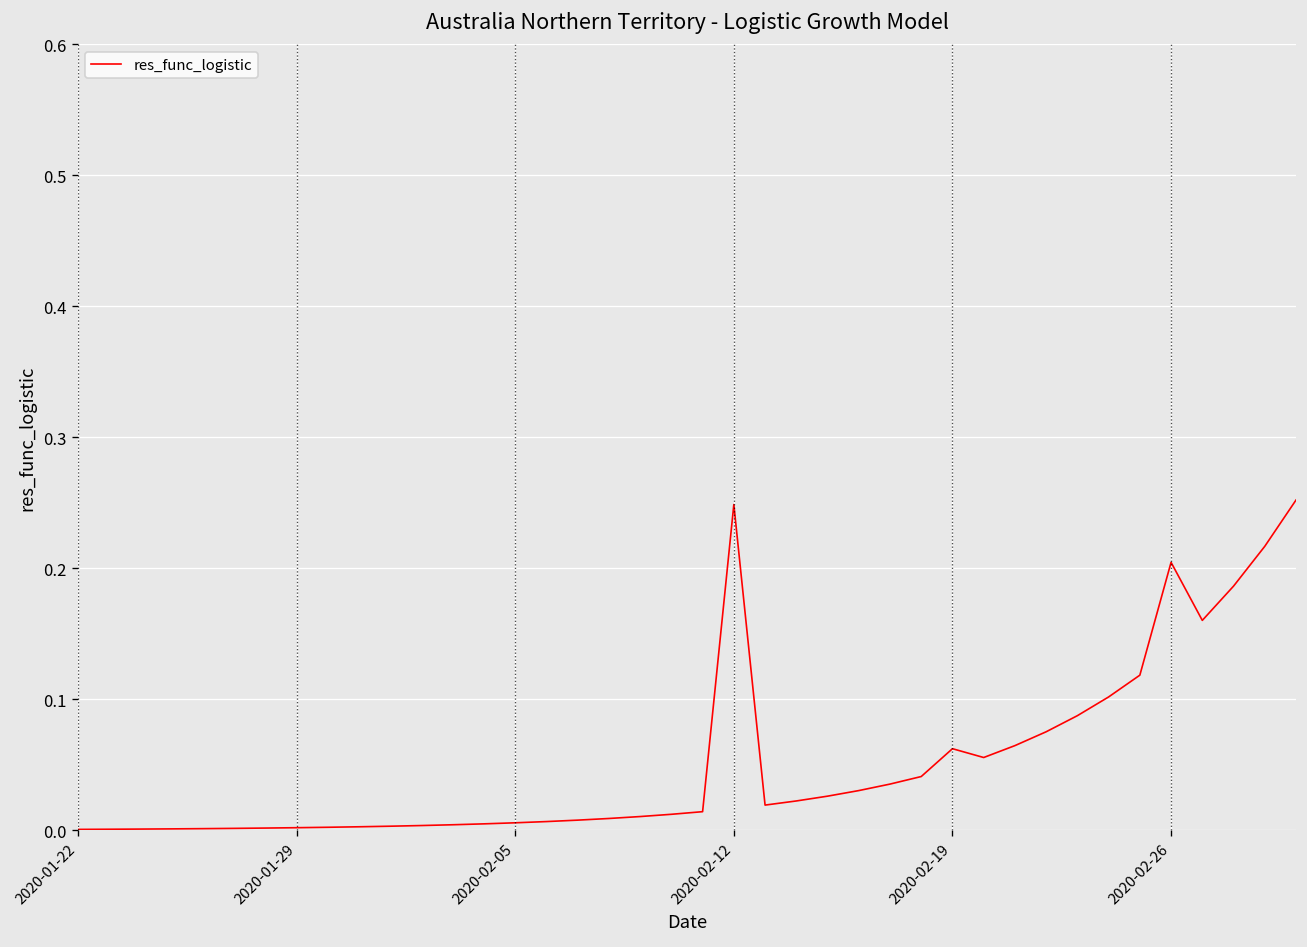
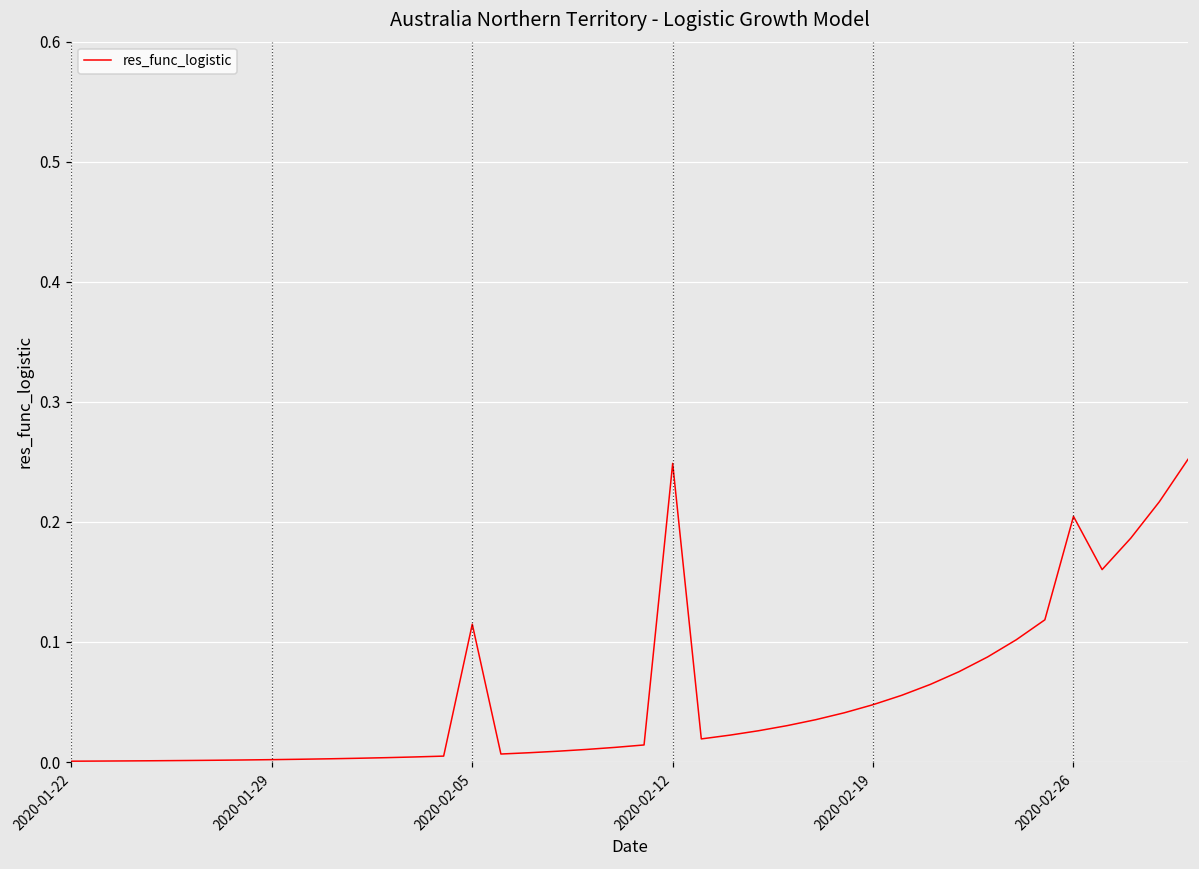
  {
    "2020-01-22": 0.001,
    "2020-01-29": 0.002,
-   "2020-02-05": 0.006,
+   "2020-02-05": 0.115,
    "2020-02-12": 0.249,
-   "2020-02-19": 0.062,
+   "2020-02-19": 0.048,
    "2020-02-26": 0.205
  }
